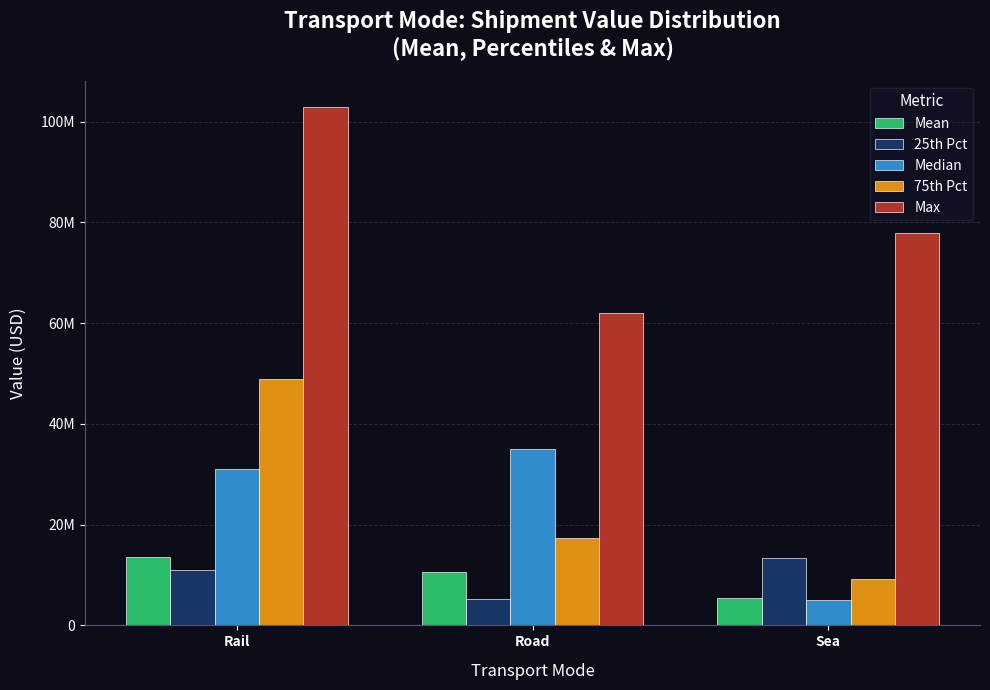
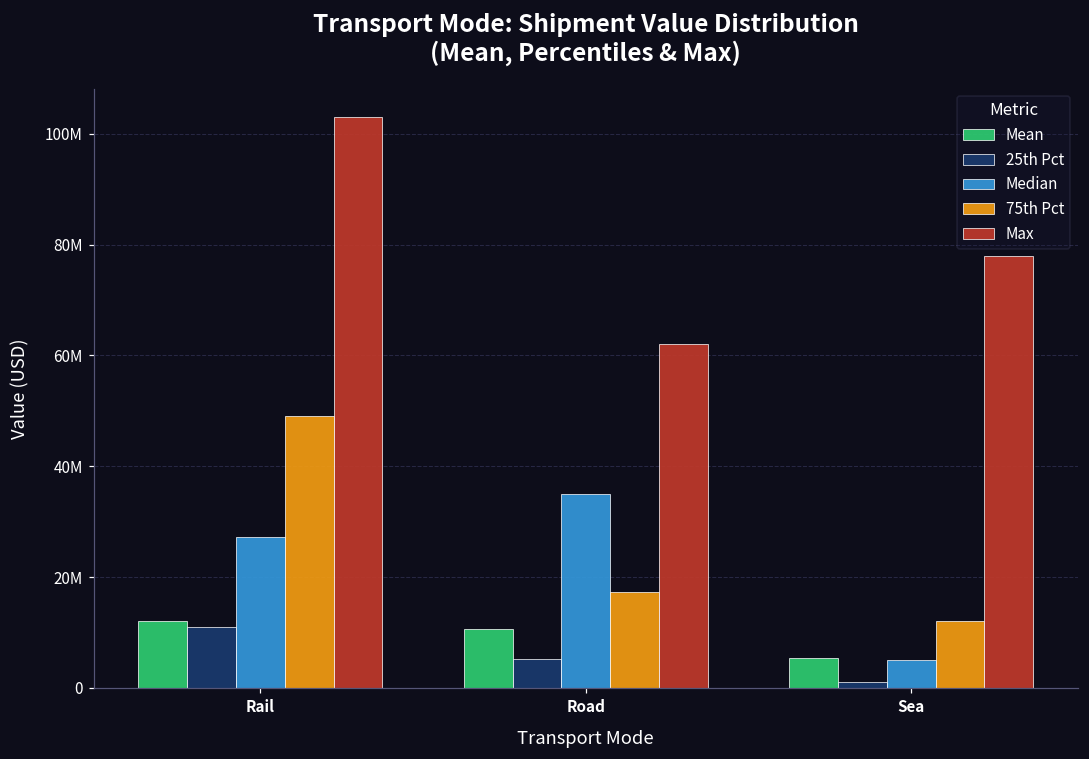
  {
    "Mean": {
-     "Rail": 14000000,
+     "Rail": 12000000,
      "Road": 11000000,
      "Sea": 5000000
    },
    "25th Pct": {
      "Rail": 11000000,
      "Road": 5000000,
-     "Sea": 13000000
+     "Sea": 1000000
    },
    "Median": {
-     "Rail": 31000000,
+     "Rail": 27000000,
      "Road": 35000000,
      "Sea": 5000000
    },
    "75th Pct": {
      "Rail": 49000000,
      "Road": 17000000,
-     "Sea": 9000000
+     "Sea": 12000000
    },
    "Max": {
      "Rail": 103000000,
      "Road": 62000000,
      "Sea": 78000000
    }
  }
